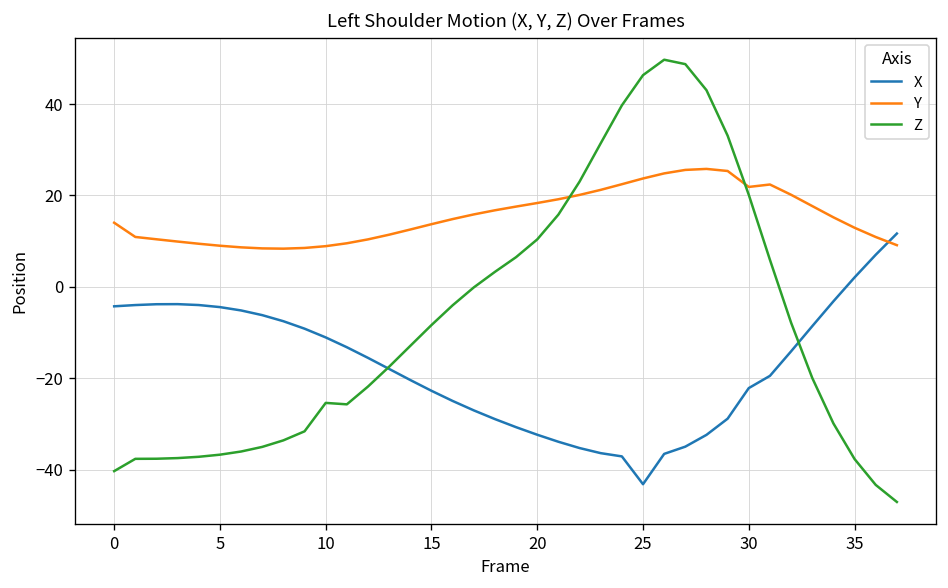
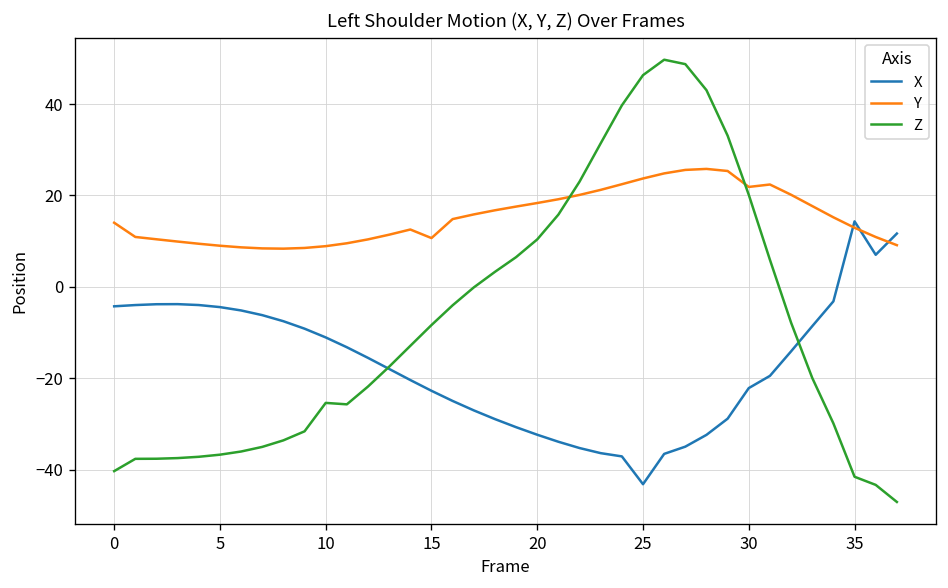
  {
    "X": {
      "0": -4,
      "5": -4,
      "10": -11,
      "15": -23,
      "20": -32,
      "25": -43,
      "30": -22,
-     "35": 2
+     "35": 14
    },
    "Y": {
      "0": 14,
      "5": 9,
      "10": 9,
-     "15": 14,
+     "15": 11,
      "20": 18,
      "25": 24,
      "30": 22,
      "35": 13
    },
    "Z": {
      "0": -40,
      "5": -37,
      "10": -25,
      "15": -8,
      "20": 10,
      "25": 46,
      "30": 20,
-     "35": -38
+     "35": -42
    }
  }
